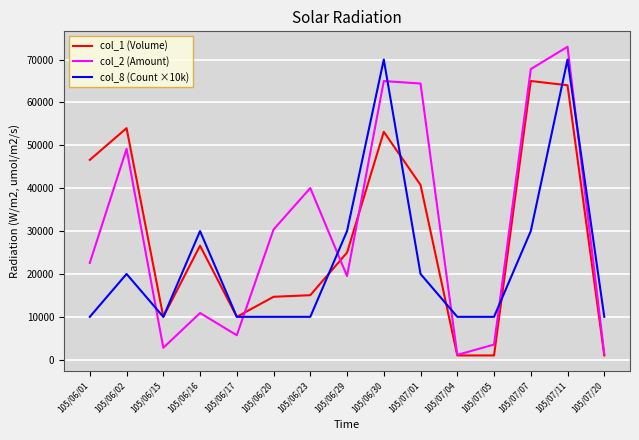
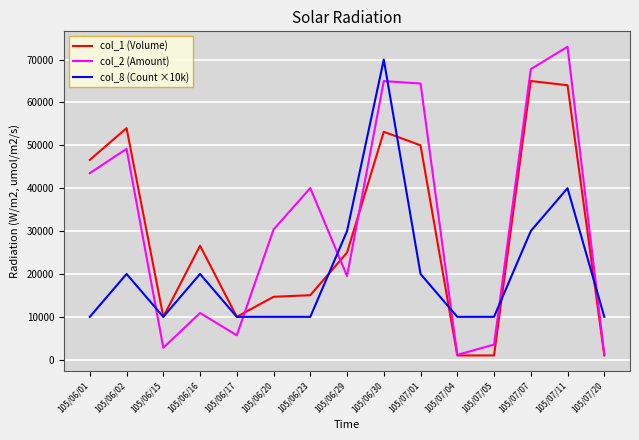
  {
    "col_1 (Volume)": {
      "105/06/01": 47000,
      "105/06/02": 54000,
      "105/06/16": 27000,
      "105/06/20": 15000,
      "105/06/23": 15000,
      "105/06/29": 25000,
      "105/06/30": 53000,
-     "105/07/01": 41000,
+     "105/07/01": 50000,
      "105/07/05": 1000,
      "105/07/07": 65000,
      "105/07/11": 64000
    },
    "col_2 (Amount)": {
-     "105/06/01": 23000,
+     "105/06/01": 44000,
      "105/06/02": 49000,
      "105/06/15": 3000,
      "105/06/16": 11000,
      "105/06/17": 6000,
      "105/06/20": 30000,
      "105/06/23": 40000,
      "105/06/29": 20000,
      "105/06/30": 65000,
      "105/07/01": 64000,
      "105/07/05": 4000,
      "105/07/07": 68000,
      "105/07/11": 73000
    },
    "col_8 (Count ×10k)": {
      "105/06/01": 10000,
      "105/06/02": 20000,
-     "105/06/16": 30000,
+     "105/06/16": 20000,
      "105/06/20": 10000,
      "105/06/23": 10000,
      "105/06/29": 30000,
      "105/06/30": 70000,
      "105/07/01": 20000,
      "105/07/04": 10000,
      "105/07/05": 10000,
      "105/07/07": 30000,
-     "105/07/11": 70000,
+     "105/07/11": 40000,
      "105/07/20": 10000
    }
  }
